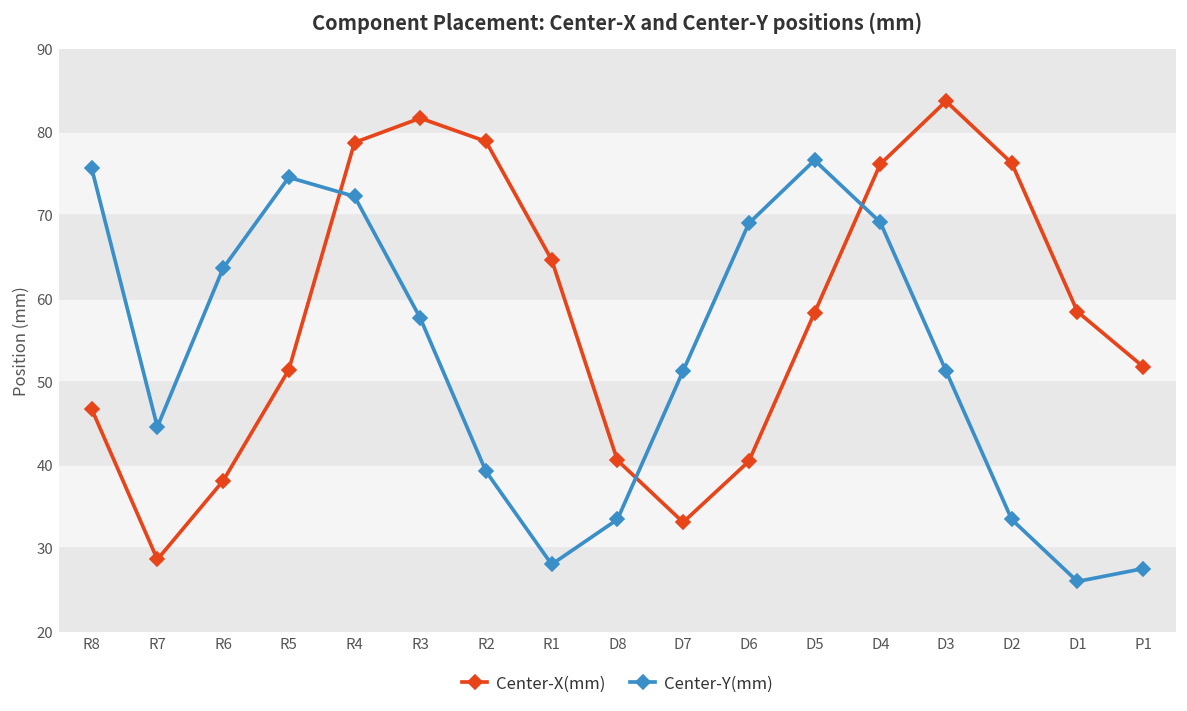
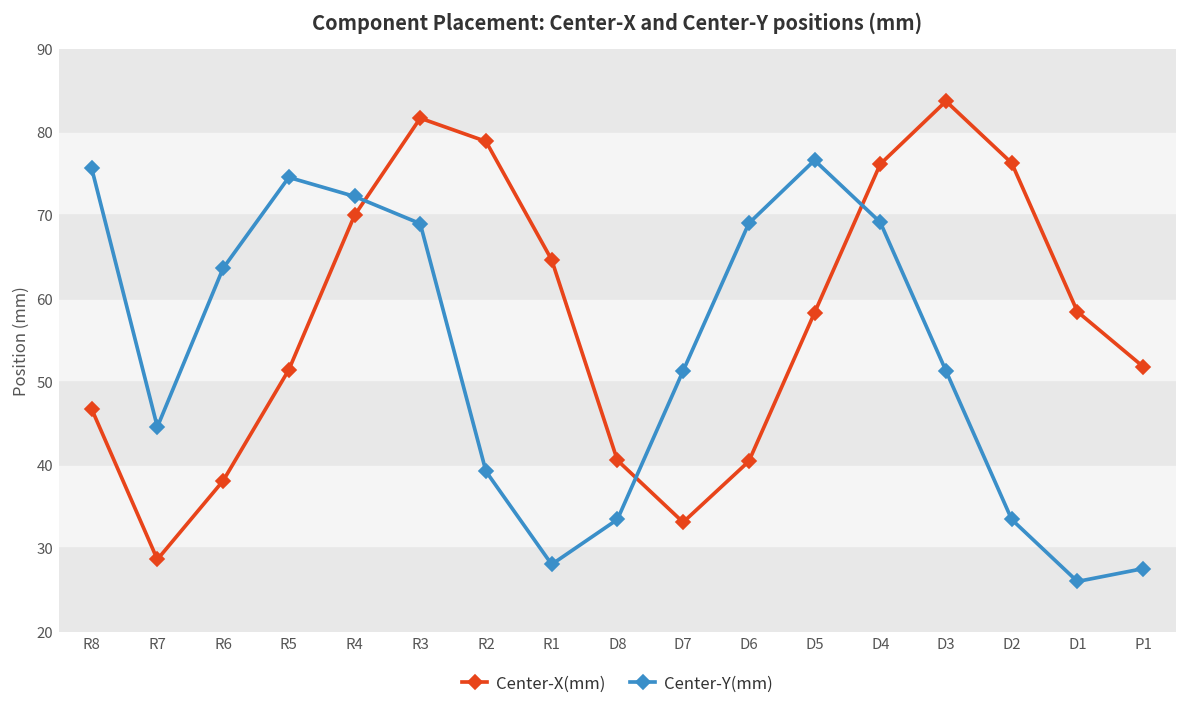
  {
    "Center-X(mm)": {
      "R8": 47,
      "R7": 29,
      "R6": 38,
      "R5": 51,
-     "R4": 79,
+     "R4": 70,
      "R3": 82,
      "R2": 79,
      "R1": 65,
      "D8": 41,
      "D7": 33,
      "D6": 40,
      "D5": 58,
      "D4": 76,
      "D3": 84,
      "D2": 76,
      "D1": 58,
      "P1": 52
    },
    "Center-Y(mm)": {
      "R8": 76,
      "R7": 45,
      "R6": 64,
      "R5": 75,
      "R4": 72,
-     "R3": 58,
+     "R3": 69,
      "R2": 39,
      "R1": 28,
      "D8": 33,
      "D7": 51,
      "D6": 69,
      "D5": 77,
      "D4": 69,
      "D3": 51,
      "D2": 33,
      "D1": 26,
      "P1": 28
    }
  }
